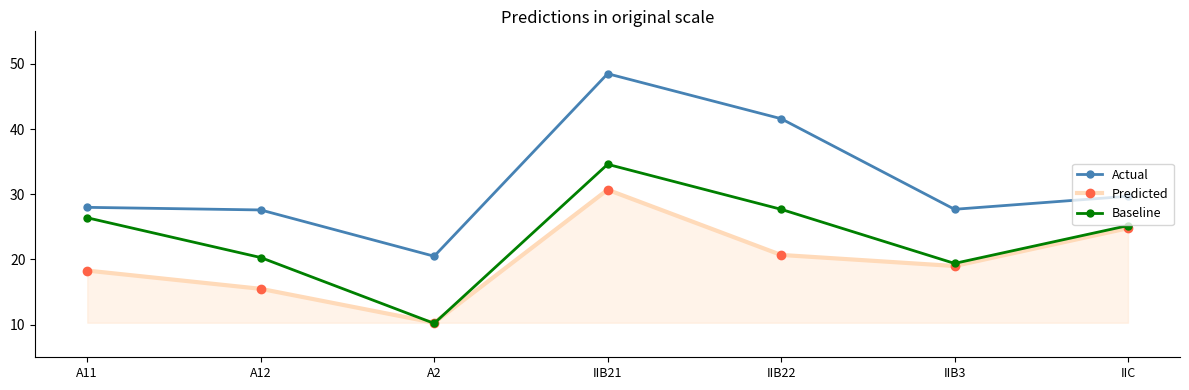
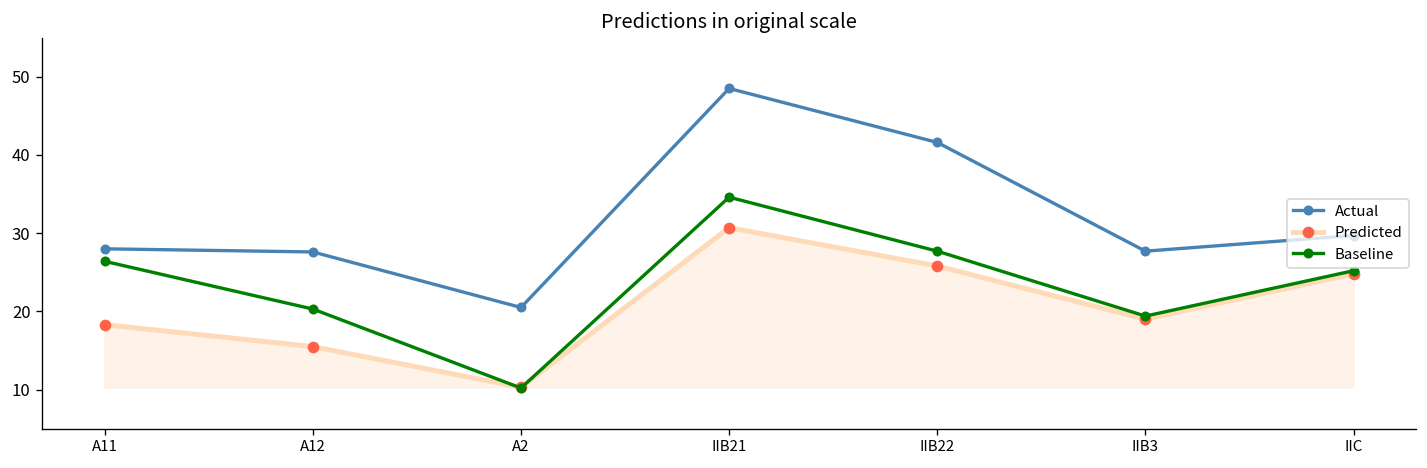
  {
    "Actual": {
      "A11": 28,
      "A12": 28,
      "A2": 21,
      "IIB21": 49,
      "IIB22": 42,
      "IIB3": 28
    },
    "Predicted": {
      "A11": 18,
      "A12": 16,
      "IIB21": 31,
-     "IIB22": 21,
+     "IIB22": 26,
      "IIB3": 19,
      "IIC": 25
    },
    "Baseline": {
      "A11": 26,
      "A12": 20,
      "IIB21": 35,
      "IIB22": 28,
      "IIB3": 19,
      "IIC": 25
    }
  }
